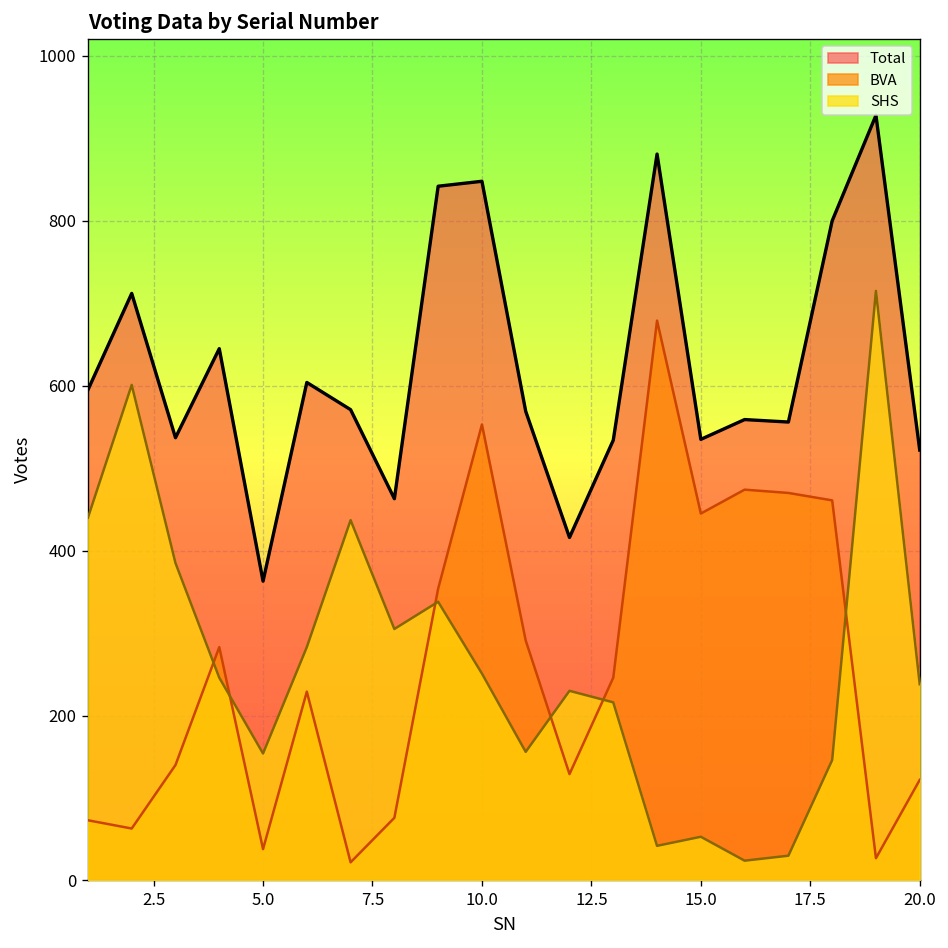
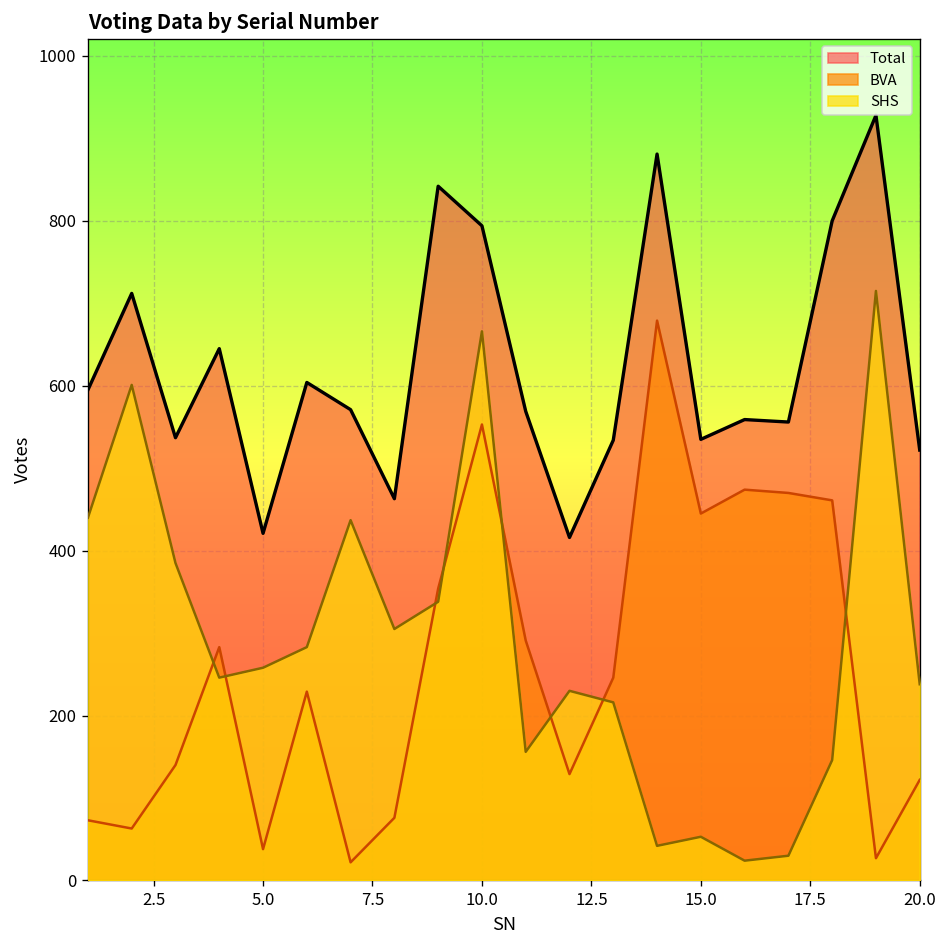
  {
    "Total": {
-     "5.0": 360,
-     "10.0": 850,
+     "5.0": 420,
+     "10.0": 790,
      "15.0": 540,
      "20.0": 520
    },
    "BVA": {
      "5.0": 40,
      "10.0": 550,
      "15.0": 450,
      "20.0": 120
    },
    "SHS": {
-     "5.0": 150,
-     "10.0": 250,
+     "5.0": 260,
+     "10.0": 670,
      "15.0": 50,
      "20.0": 240
    }
  }
